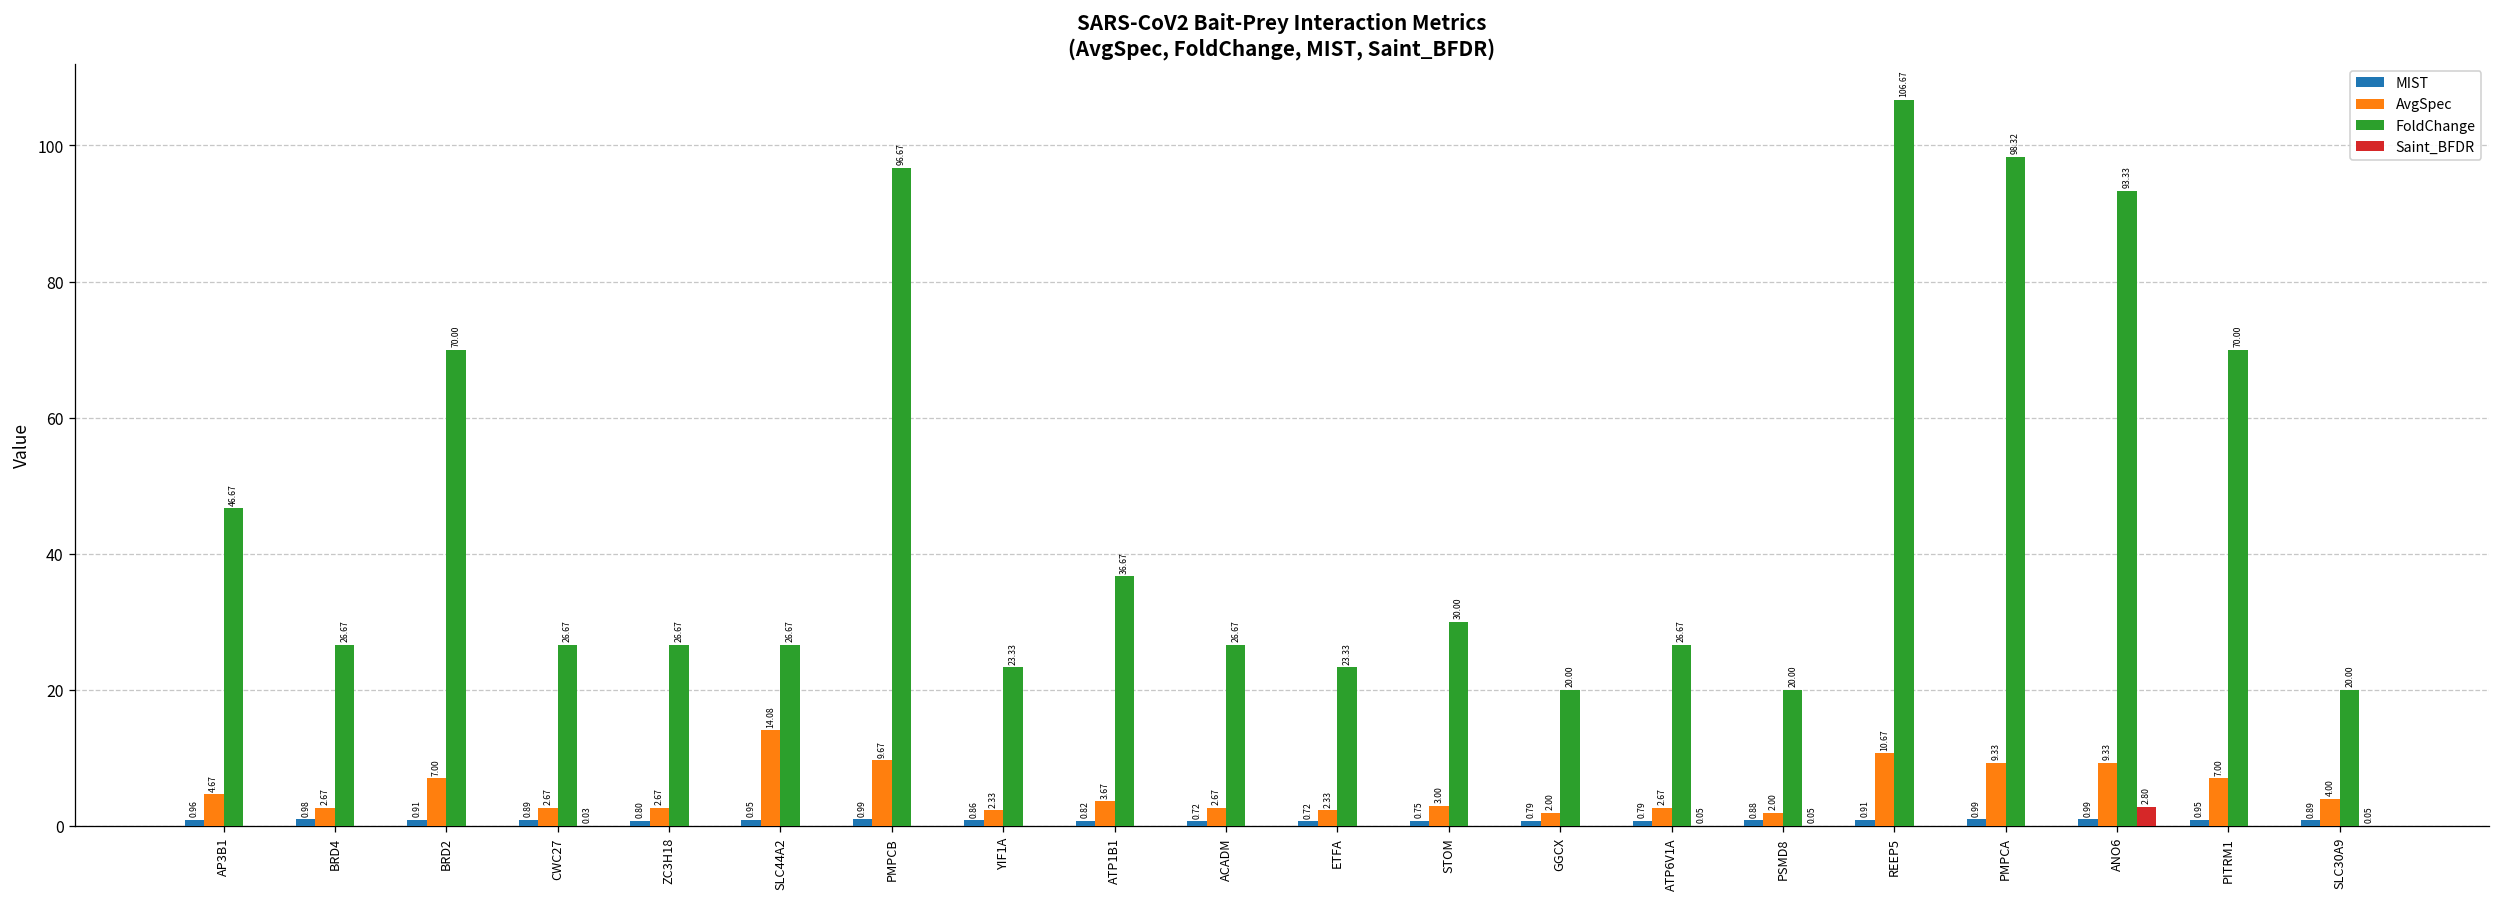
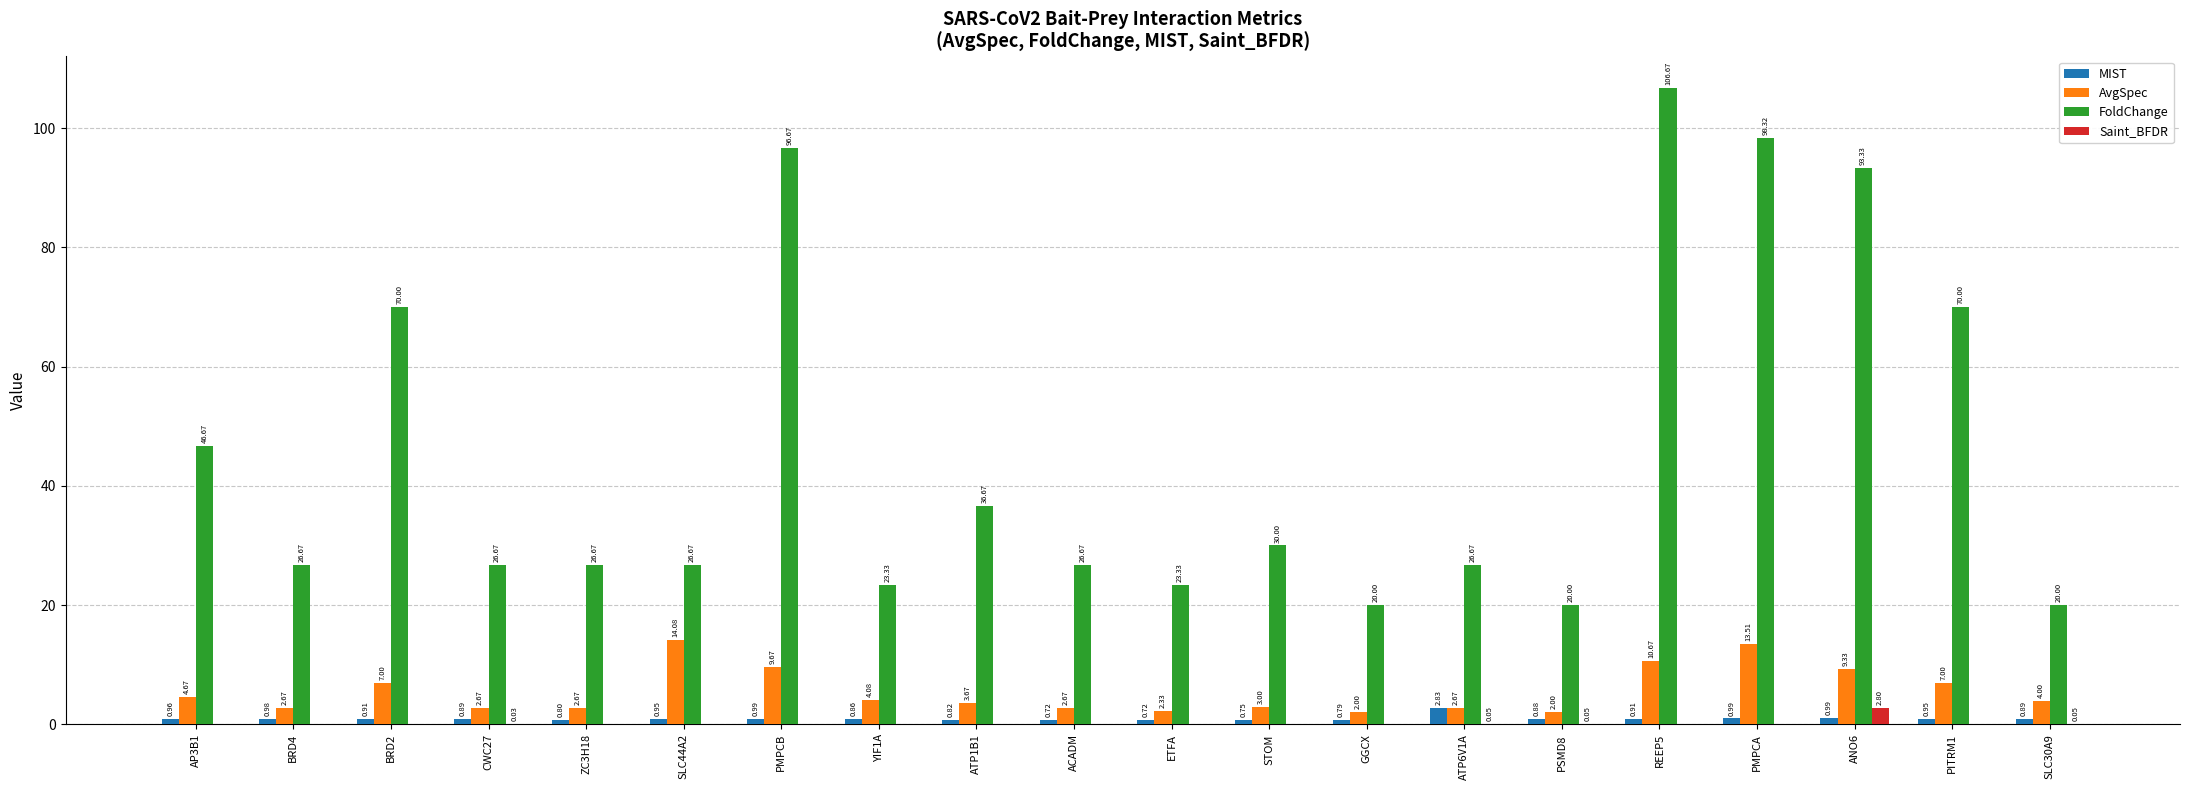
  {
    "MIST": {
      "AP3B1": 0.96,
      "BRD4": 0.98,
      "BRD2": 0.91,
      "CWC27": 0.89,
      "ZC3H18": 0.80,
      "SLC44A2": 0.95,
      "PMPCB": 0.99,
      "YIF1A": 0.86,
      "ATP1B1": 0.82,
      "ACADM": 0.72,
      "ETFA": 0.72,
      "STOM": 0.75,
      "GGCX": 0.79,
-     "ATP6V1A": 0.79,
+     "ATP6V1A": 2.83,
      "PSMD8": 0.88,
      "REEP5": 0.91,
      "PMPCA": 0.99,
      "ANO6": 0.99,
      "PITRM1": 0.95,
      "SLC30A9": 0.89
    },
    "AvgSpec": {
      "AP3B1": 4.67,
      "BRD4": 2.67,
      "BRD2": 7.00,
      "CWC27": 2.67,
      "ZC3H18": 2.67,
      "SLC44A2": 14.08,
      "PMPCB": 9.67,
-     "YIF1A": 2.33,
+     "YIF1A": 4.08,
      "ATP1B1": 3.67,
      "ACADM": 2.67,
      "ETFA": 2.33,
      "STOM": 3.00,
      "GGCX": 2.00,
      "ATP6V1A": 2.67,
      "PSMD8": 2.00,
      "REEP5": 10.67,
-     "PMPCA": 9.33,
+     "PMPCA": 13.51,
      "ANO6": 9.33,
      "PITRM1": 7.00,
      "SLC30A9": 4.00
    },
    "FoldChange": {
      "AP3B1": 46.67,
      "BRD4": 26.67,
      "BRD2": 70.00,
      "CWC27": 26.67,
      "ZC3H18": 26.67,
      "SLC44A2": 26.67,
      "PMPCB": 96.67,
      "YIF1A": 23.33,
      "ATP1B1": 36.67,
      "ACADM": 26.67,
      "ETFA": 23.33,
      "STOM": 30.00,
      "GGCX": 20.00,
      "ATP6V1A": 26.67,
      "PSMD8": 20.00,
      "REEP5": 106.67,
      "PMPCA": 98.32,
      "ANO6": 93.33,
      "PITRM1": 70.00,
      "SLC30A9": 20.00
    },
    "Saint_BFDR": {
      "CWC27": 0.03,
      "ATP6V1A": 0.05,
      "PSMD8": 0.05,
      "ANO6": 2.80,
      "SLC30A9": 0.05
    }
  }
